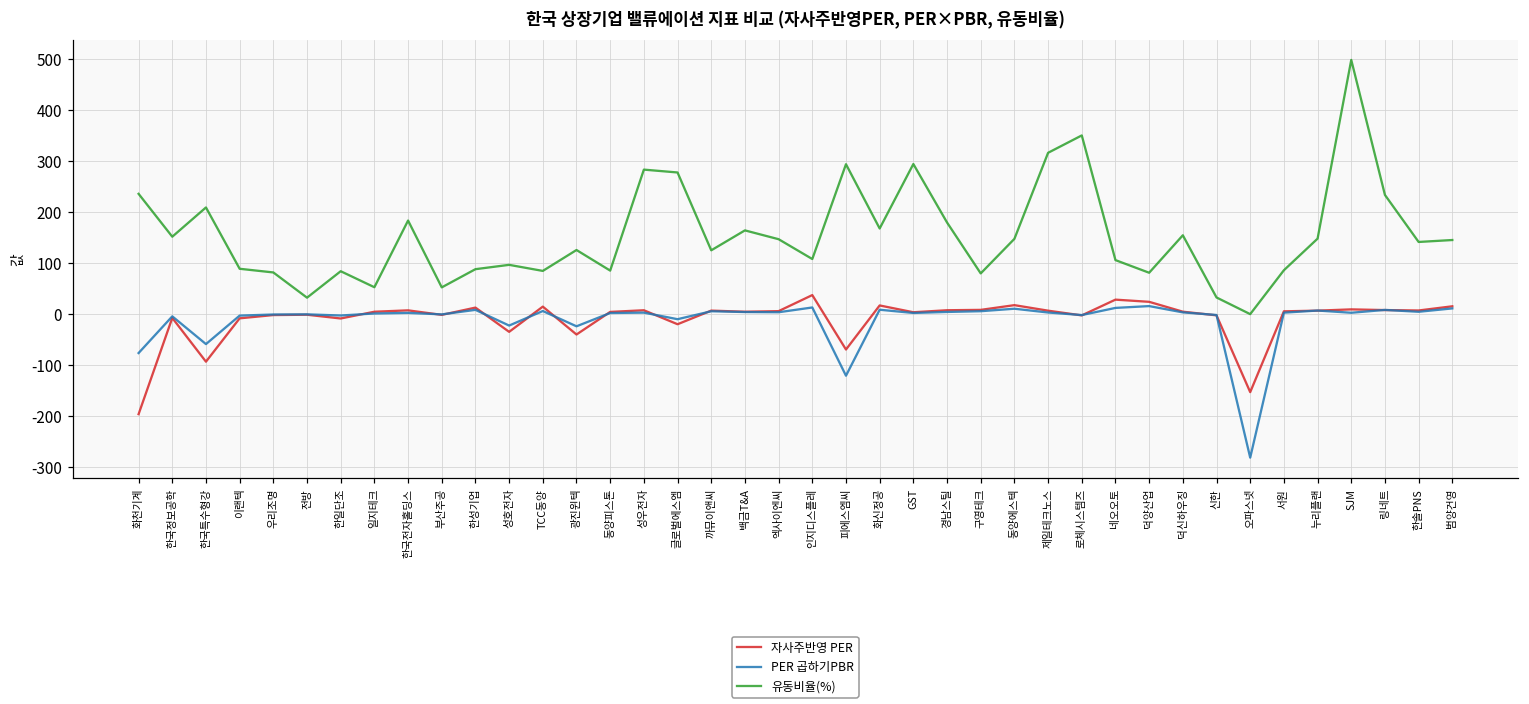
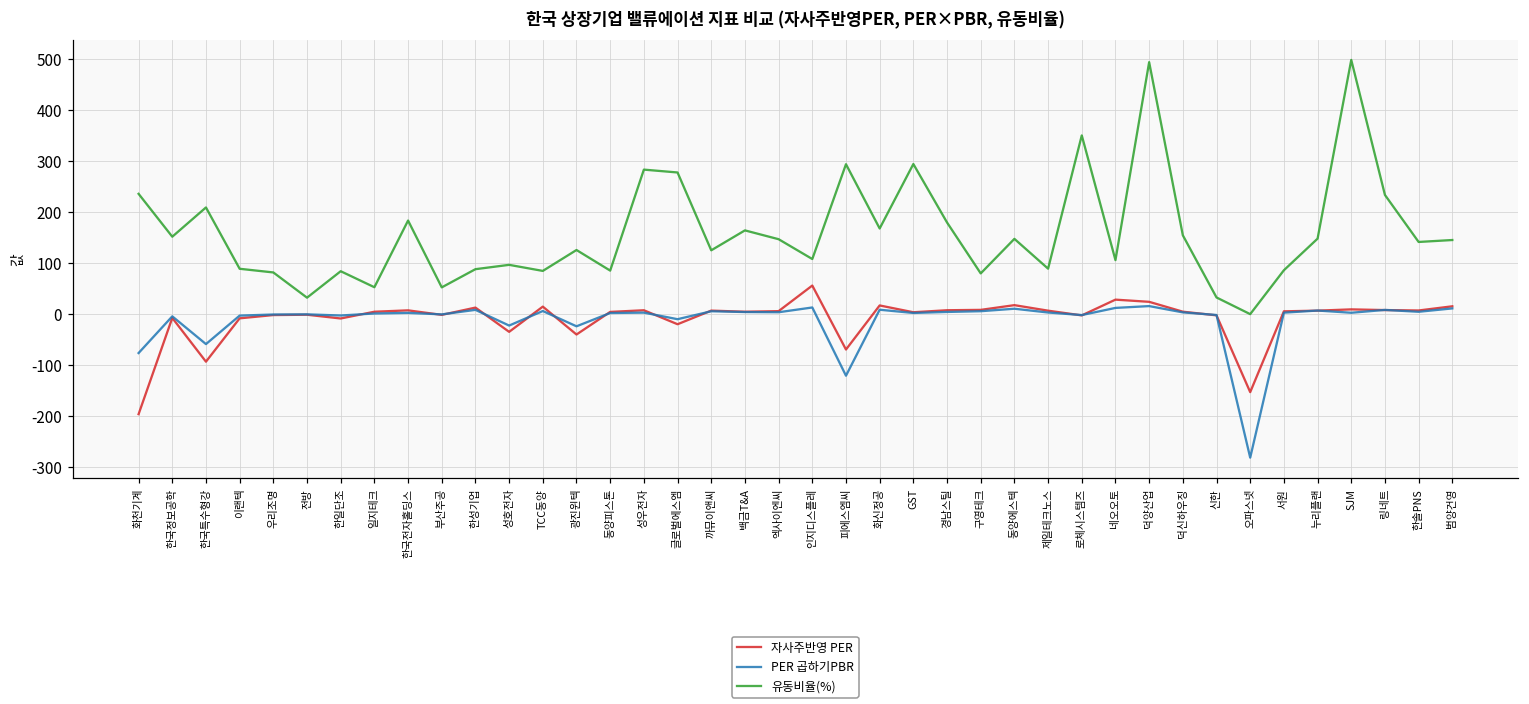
  {
    "자사주반영 PER": {
      "화천기계": -200,
      "한국특수형강": -90,
      "한일단조": -10,
      "성호전자": -30,
      "TCC동양": 10,
      "광진윈텍": -40,
      "글로벌에스엠": -20,
-     "인지디스플레": 40,
+     "인지디스플레": 60,
      "피에스엠씨": -70,
      "화신정공": 20,
      "동양에스텍": 20,
      "네오오토": 30,
      "덕양산업": 20,
      "오파스넷": -150,
      "SJM": 10
    },
    "PER 곱하기PBR": {
      "화천기계": -80,
      "한국특수형강": -60,
      "한일단조": 0,
      "성호전자": -20,
      "TCC동양": 10,
      "광진윈텍": -20,
      "글로벌에스엠": -10,
      "인지디스플레": 10,
      "피에스엠씨": -120,
      "화신정공": 10,
      "동양에스텍": 10,
      "네오오토": 10,
      "덕양산업": 20,
      "오파스넷": -280,
      "SJM": 0
    },
    "유동비율(%)": {
      "화천기계": 240,
      "한국정보공학": 150,
      "한국특수형강": 210,
      "이랜텍": 90,
      "우리조명": 80,
      "전방": 30,
      "한일단조": 80,
      "일지테크": 50,
      "한국전자홀딩스": 180,
      "부산주공": 50,
      "한성기업": 90,
      "성호전자": 100,
      "TCC동양": 80,
      "광진윈텍": 130,
      "동양피스톤": 90,
      "성우전자": 280,
      "글로벌에스엠": 280,
      "까뮤이앤씨": 130,
      "백금T&A": 160,
      "엑사이엔씨": 150,
      "인지디스플레": 110,
      "피에스엠씨": 290,
      "화신정공": 170,
      "GST": 290,
      "경남스틸": 180,
      "구영테크": 80,
      "동양에스텍": 150,
-     "제일테크노스": 320,
+     "제일테크노스": 90,
      "로체시스템즈": 350,
      "네오오토": 110,
-     "덕양산업": 80,
+     "덕양산업": 490,
      "덕신하우징": 150,
      "신한": 30,
      "오파스넷": 0,
      "서원": 90,
      "누리플랜": 150,
      "SJM": 500,
      "링네트": 230,
      "한솔PNS": 140,
      "범양건영": 150
    }
  }
